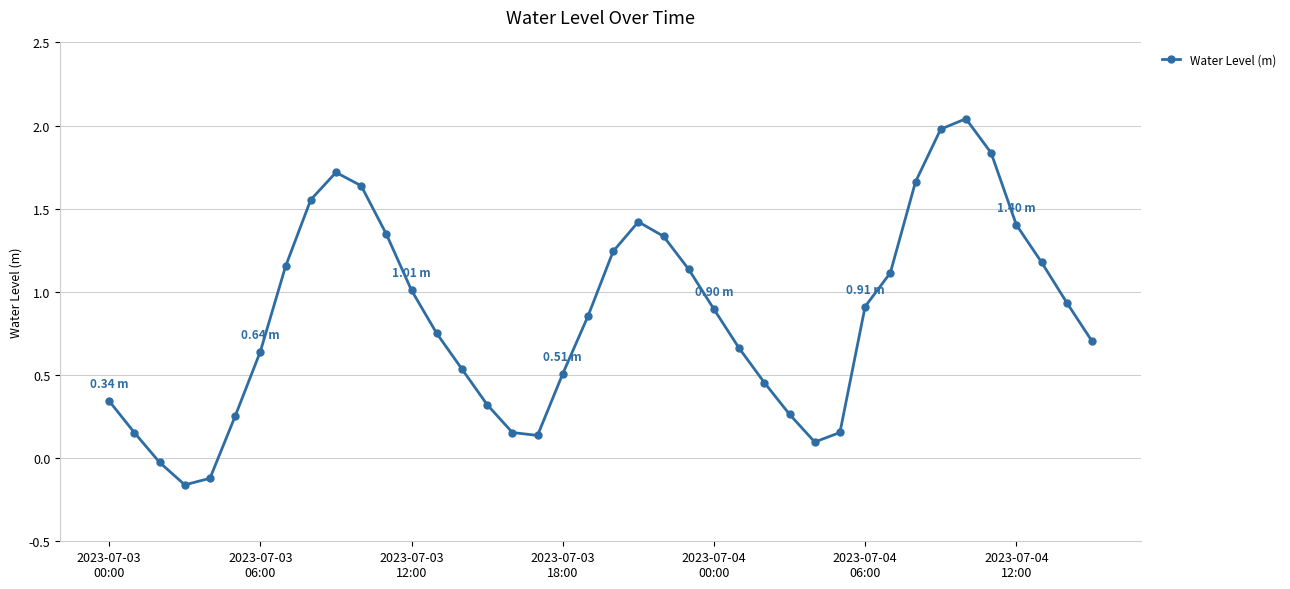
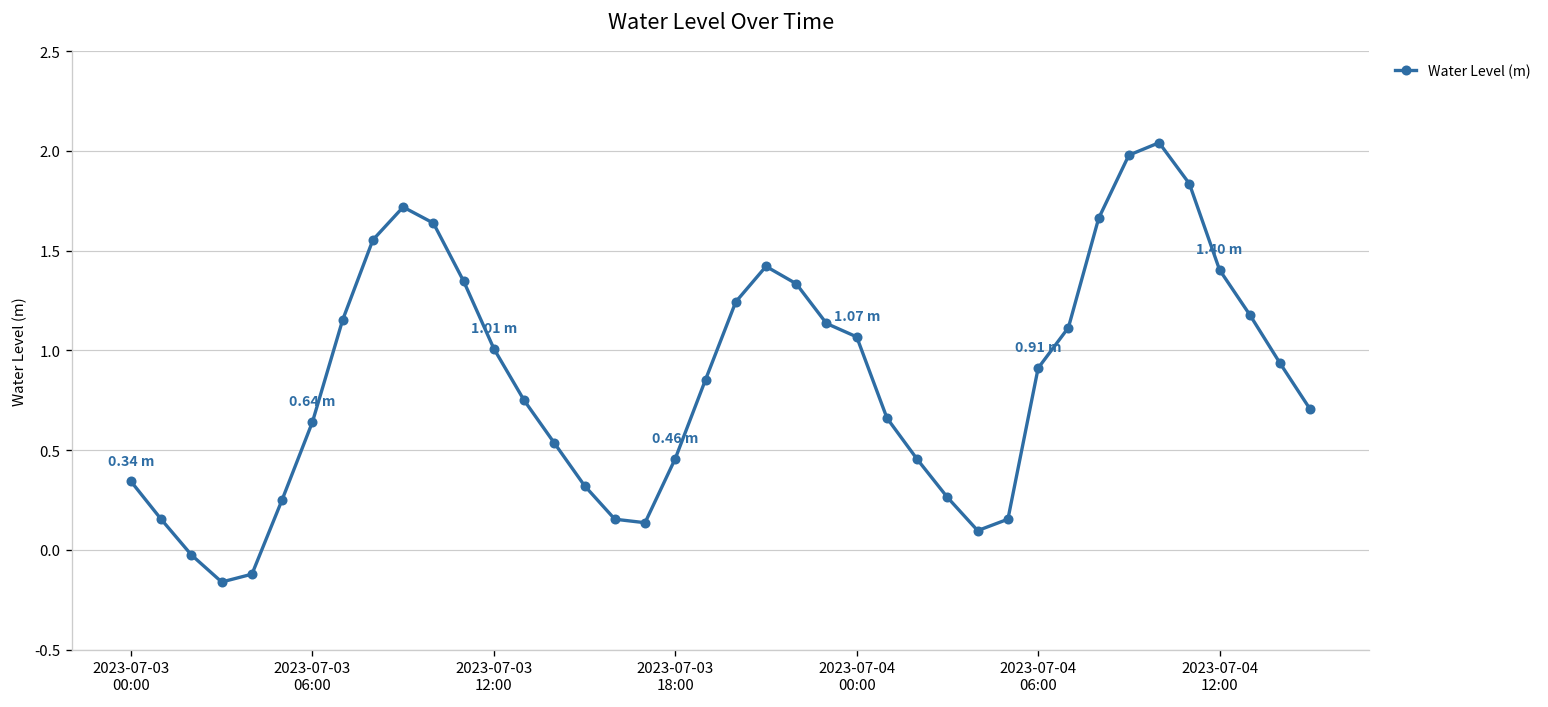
  {
    "2023-07-03 00:00": 0.34,
    "2023-07-03 06:00": 0.64,
    "2023-07-03 12:00": 1.01,
-   "2023-07-03 18:00": 0.51,
-   "2023-07-04 00:00": 0.90,
+   "2023-07-03 18:00": 0.46,
+   "2023-07-04 00:00": 1.07,
    "2023-07-04 06:00": 0.91,
    "2023-07-04 12:00": 1.40
  }
